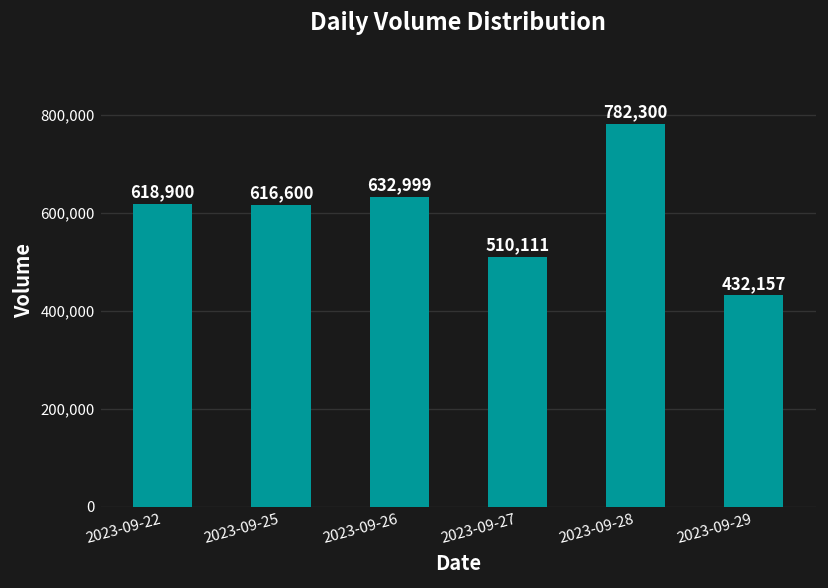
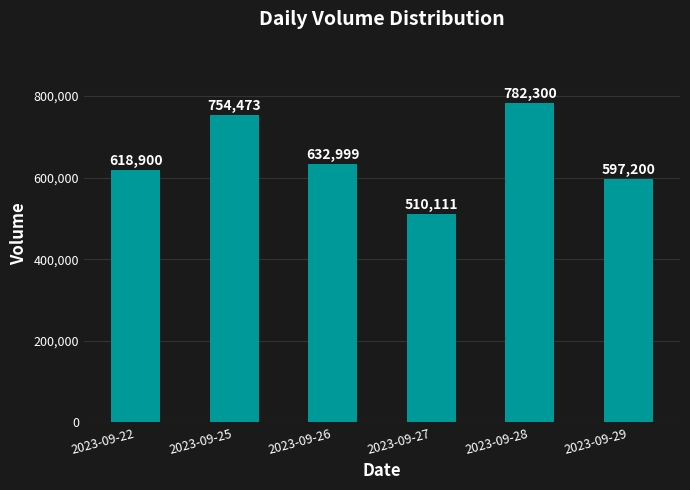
  {
    "2023-09-22": "618,900",
-   "2023-09-25": "616,600",
+   "2023-09-25": "754,473",
    "2023-09-28": "782,300",
-   "2023-09-29": "432,157"
+   "2023-09-29": "597,200"
  }
